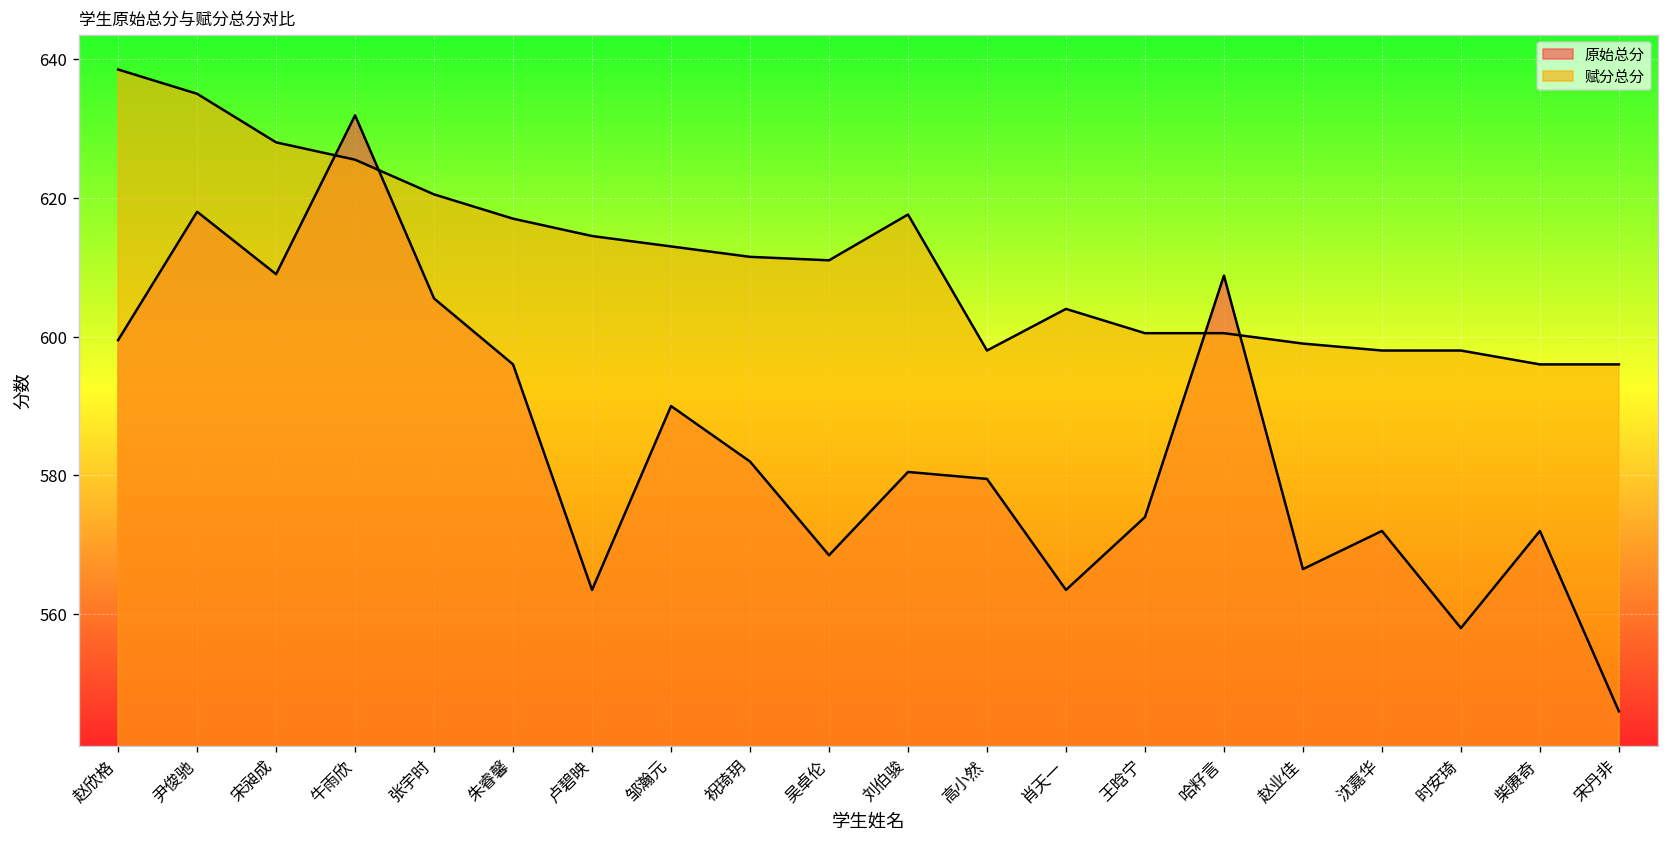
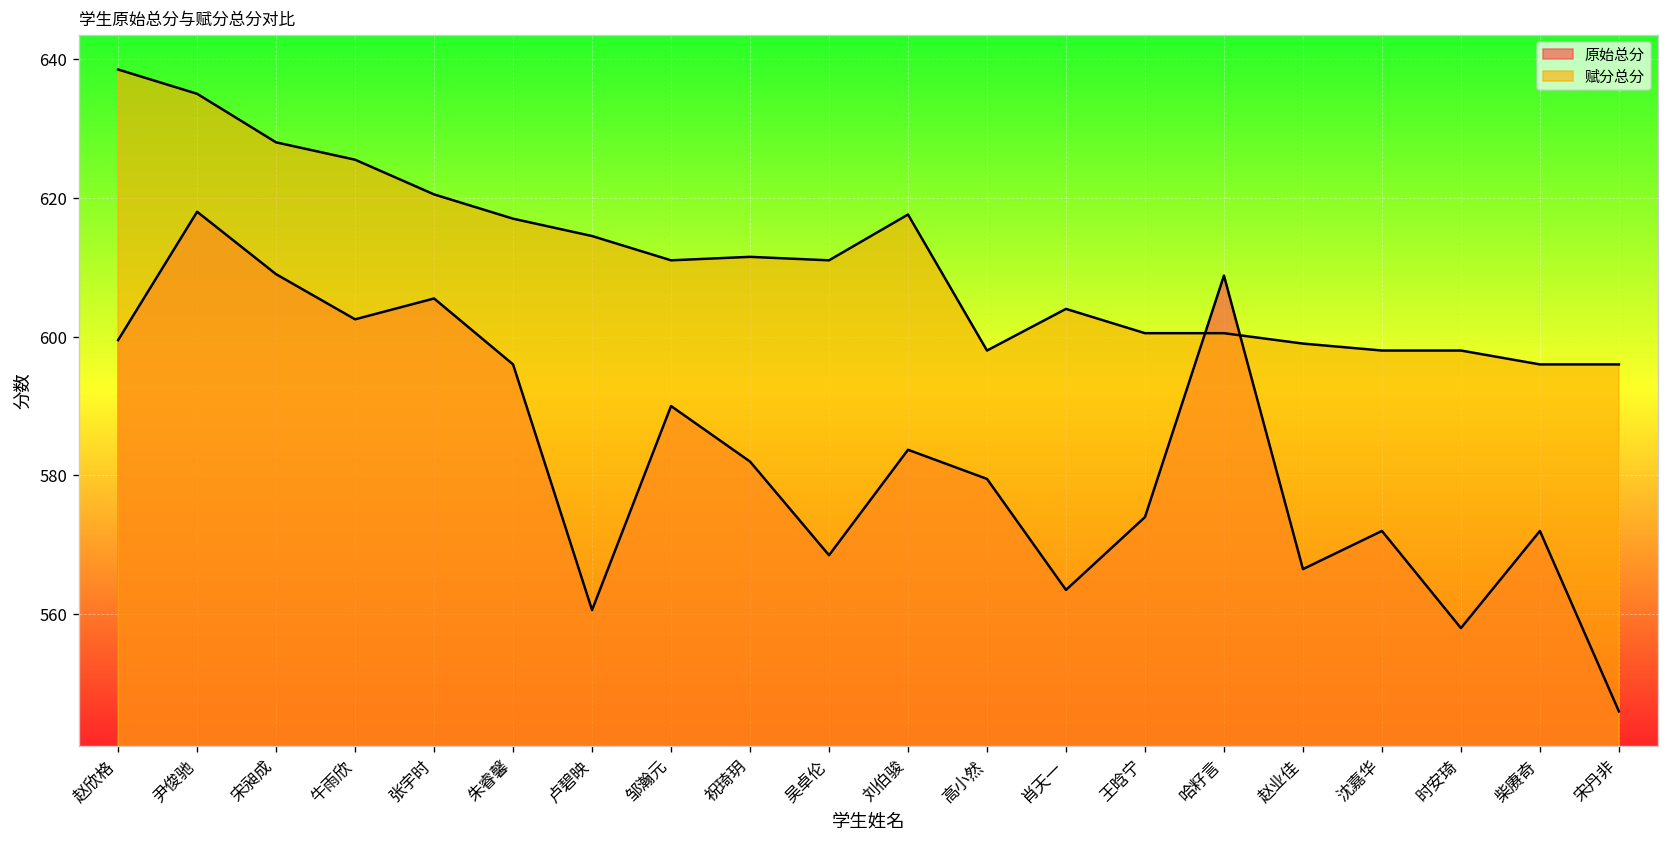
  {
    "原始总分": {
      "赵欣格": 600,
      "尹俊驰": 618,
      "宋昶成": 609,
-     "牛雨欣": 632,
+     "牛雨欣": 603,
      "张宇时": 606,
      "朱睿馨": 596,
-     "卢碧映": 564,
+     "卢碧映": 561,
      "邹瀚元": 590,
      "祝琦玥": 582,
      "吴卓伦": 569,
-     "刘伯骏": 581,
+     "刘伯骏": 584,
      "高小然": 580,
      "肖天一": 564,
      "王晗宁": 574,
      "哈籽言": 609,
      "赵业佳": 567,
      "沈嘉华": 572,
      "时安琦": 558,
      "柴赓奇": 572,
      "宋丹非": 546
    },
    "赋分总分": {
      "赵欣格": 639,
      "尹俊驰": 635,
      "宋昶成": 628,
      "牛雨欣": 626,
      "张宇时": 621,
      "朱睿馨": 617,
      "卢碧映": 615,
-     "邹瀚元": 613,
+     "邹瀚元": 611,
      "祝琦玥": 612,
      "吴卓伦": 611,
      "刘伯骏": 618,
      "高小然": 598,
      "肖天一": 604,
      "王晗宁": 601,
      "哈籽言": 601,
      "赵业佳": 599,
      "沈嘉华": 598,
      "时安琦": 598,
      "柴赓奇": 596,
      "宋丹非": 596
    }
  }
